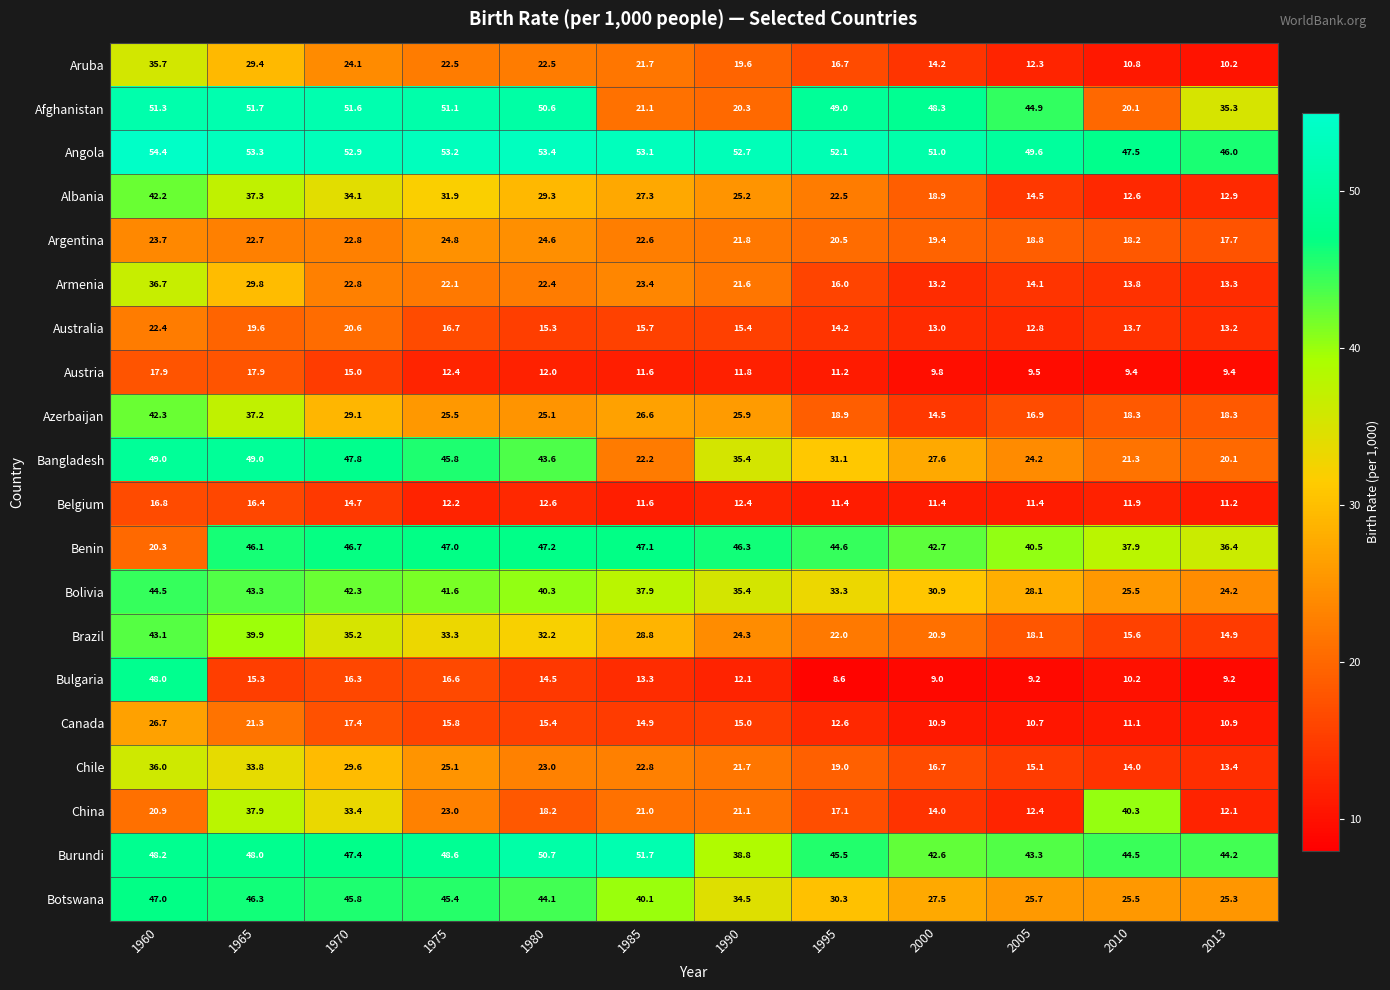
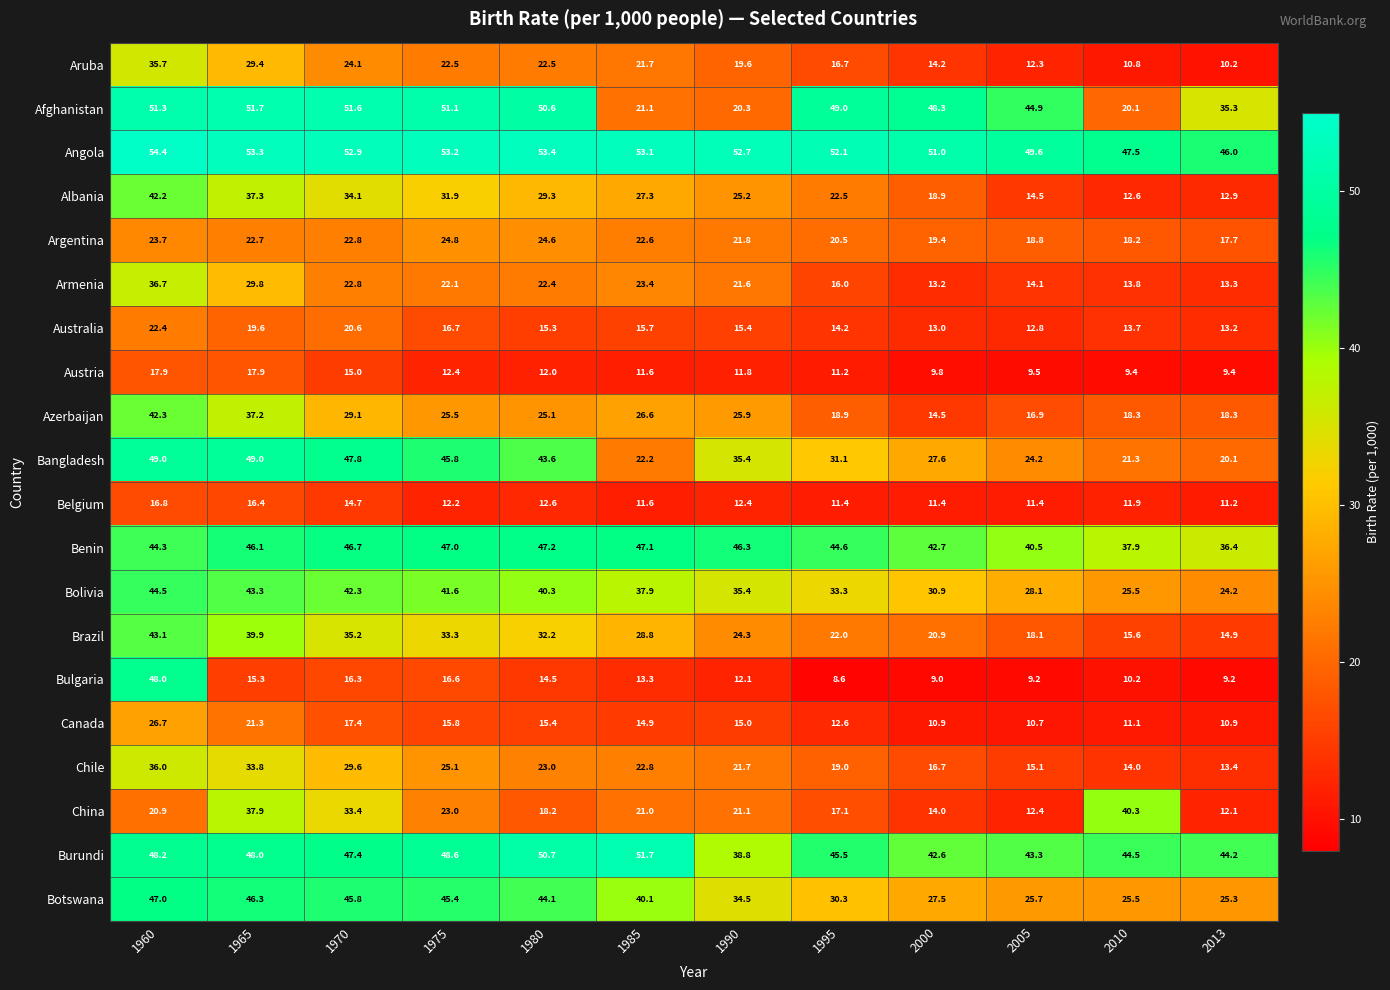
  {
    "Benin": {
-     "1960": 20.3,
+     "1960": 44.3,
      "1965": 46.1,
      "1970": 46.7,
      "1975": 47.0,
      "1980": 47.2,
      "1985": 47.1,
      "1990": 46.3,
      "1995": 44.6,
      "2000": 42.7,
      "2005": 40.5,
      "2010": 37.9,
      "2013": 36.4
    }
  }
